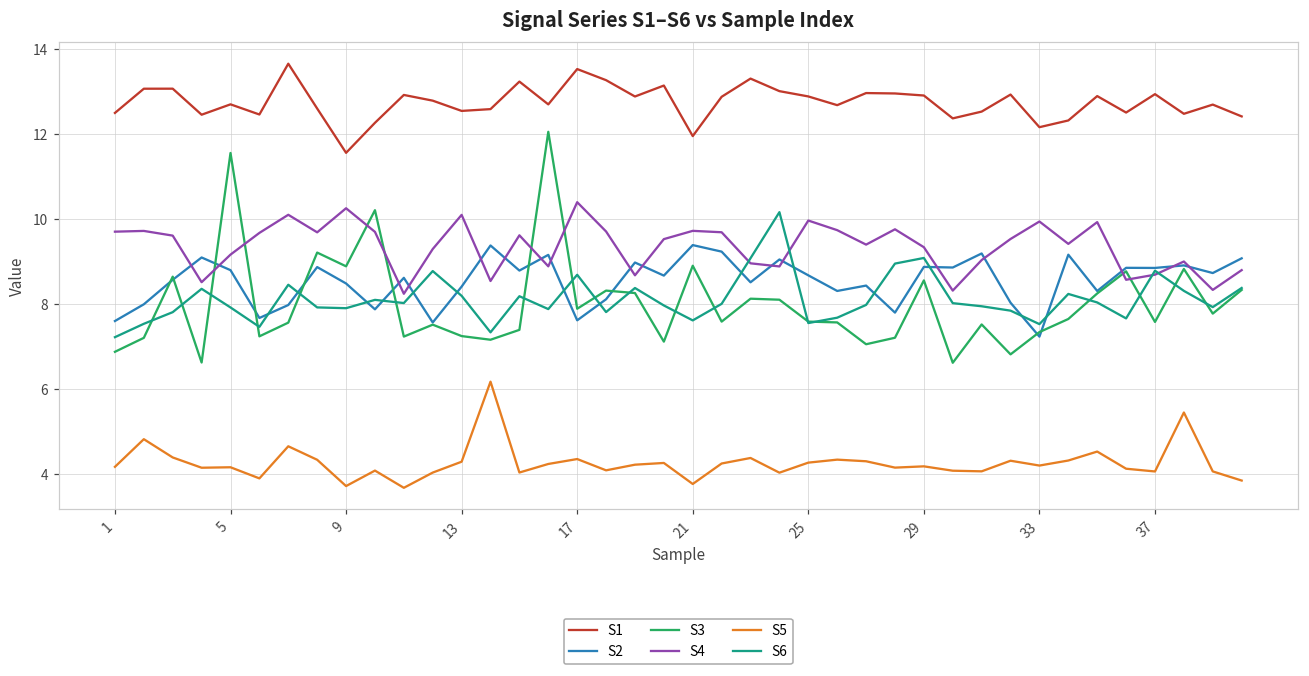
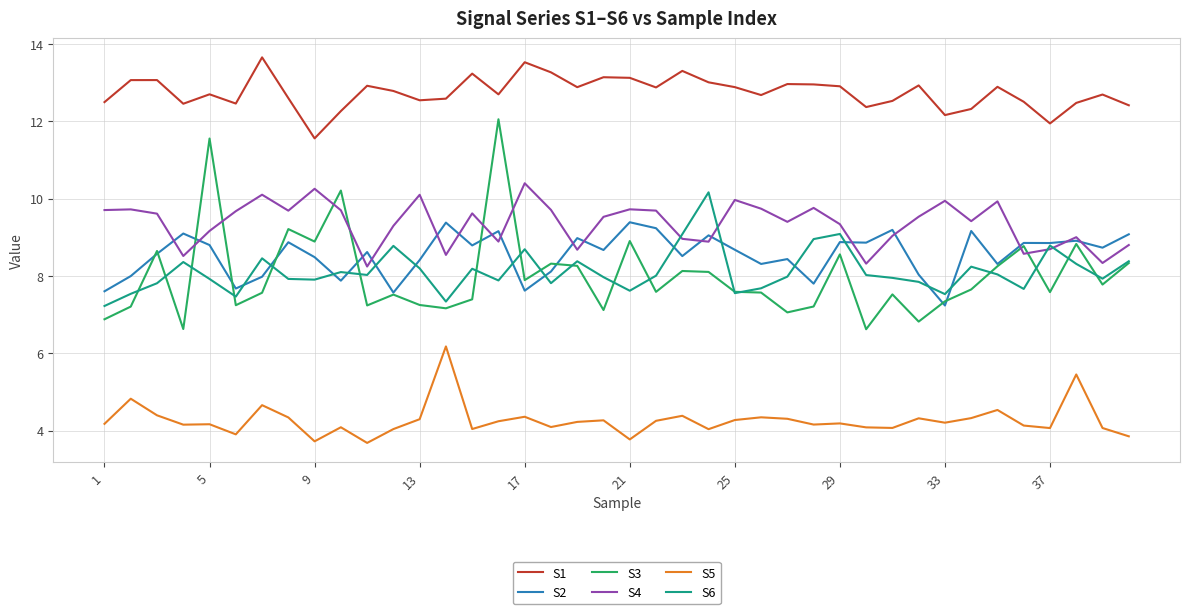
  {
    "S1": {
      "1": 12.5,
      "5": 12.7,
      "9": 11.6,
      "13": 12.5,
      "17": 13.5,
-     "21": 12.0,
+     "21": 13.1,
      "25": 12.9,
      "29": 12.9,
      "33": 12.2,
-     "37": 12.9
+     "37": 11.9
    },
    "S2": {
      "1": 7.6,
      "5": 8.8,
      "9": 8.5,
      "13": 8.4,
      "17": 7.6,
      "21": 9.4,
      "25": 8.7,
      "29": 8.9,
      "33": 7.2,
      "37": 8.9
    },
    "S4": {
      "1": 9.7,
      "5": 9.2,
      "9": 10.3,
      "13": 10.1,
      "17": 10.4,
      "21": 9.7,
      "25": 10.0,
      "29": 9.3,
      "33": 9.9,
      "37": 8.7
    },
    "S5": {
      "1": 4.2,
      "5": 4.2,
      "9": 3.7,
      "13": 4.3,
      "17": 4.4,
      "21": 3.8,
      "25": 4.3,
      "29": 4.2,
      "33": 4.2,
      "37": 4.1
    }
  }
